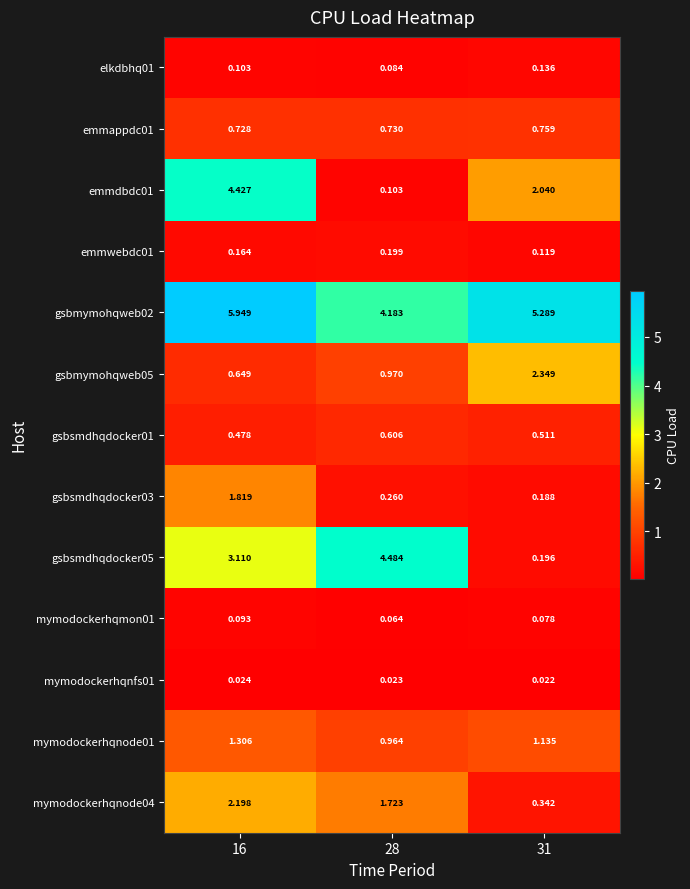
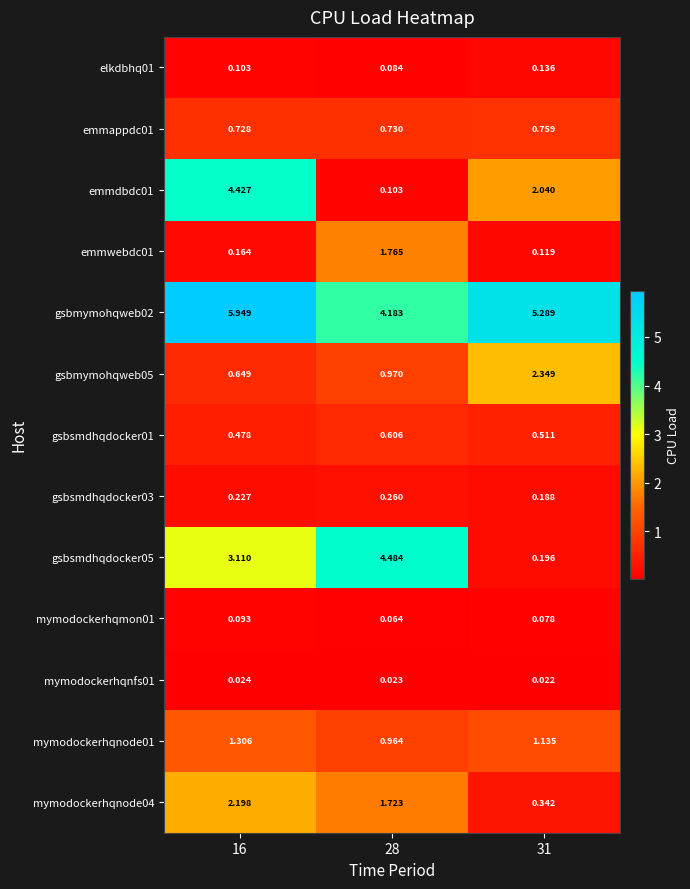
  {
    "elkdbhq01": {
      "16": 0.103,
      "28": 0.084,
      "31": 0.136
    },
    "emmappdc01": {
      "16": 0.728,
      "28": 0.730,
      "31": 0.759
    },
    "emmdbdc01": {
      "16": 4.427,
      "28": 0.103,
      "31": 2.040
    },
    "emmwebdc01": {
      "16": 0.164,
-     "28": 0.199,
+     "28": 1.765,
      "31": 0.119
    },
    "gsbmymohqweb02": {
      "16": 5.949,
      "28": 4.183,
      "31": 5.289
    },
    "gsbmymohqweb05": {
      "16": 0.649,
      "28": 0.970,
      "31": 2.349
    },
    "gsbsmdhqdocker01": {
      "16": 0.478,
      "28": 0.606,
      "31": 0.511
    },
    "gsbsmdhqdocker03": {
-     "16": 1.819,
+     "16": 0.227,
      "28": 0.260,
      "31": 0.188
    },
    "gsbsmdhqdocker05": {
      "16": 3.110,
      "28": 4.484,
      "31": 0.196
    },
    "mymodockerhqmon01": {
      "16": 0.093,
      "28": 0.064,
      "31": 0.078
    },
    "mymodockerhqnfs01": {
      "16": 0.024,
      "28": 0.023,
      "31": 0.022
    },
    "mymodockerhqnode01": {
      "16": 1.306,
      "28": 0.964,
      "31": 1.135
    },
    "mymodockerhqnode04": {
      "16": 2.198,
      "28": 1.723,
      "31": 0.342
    }
  }
